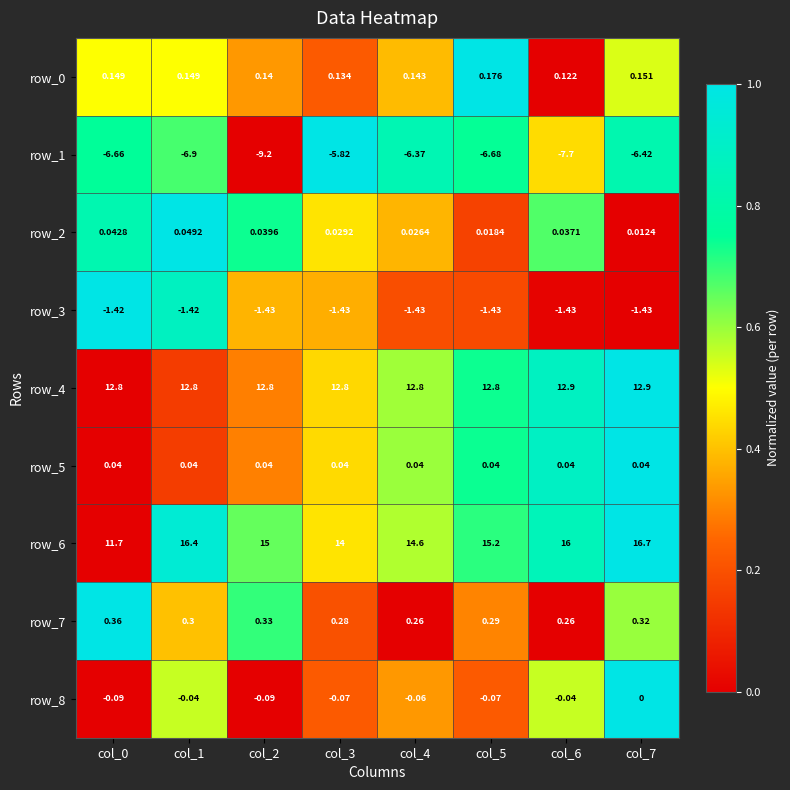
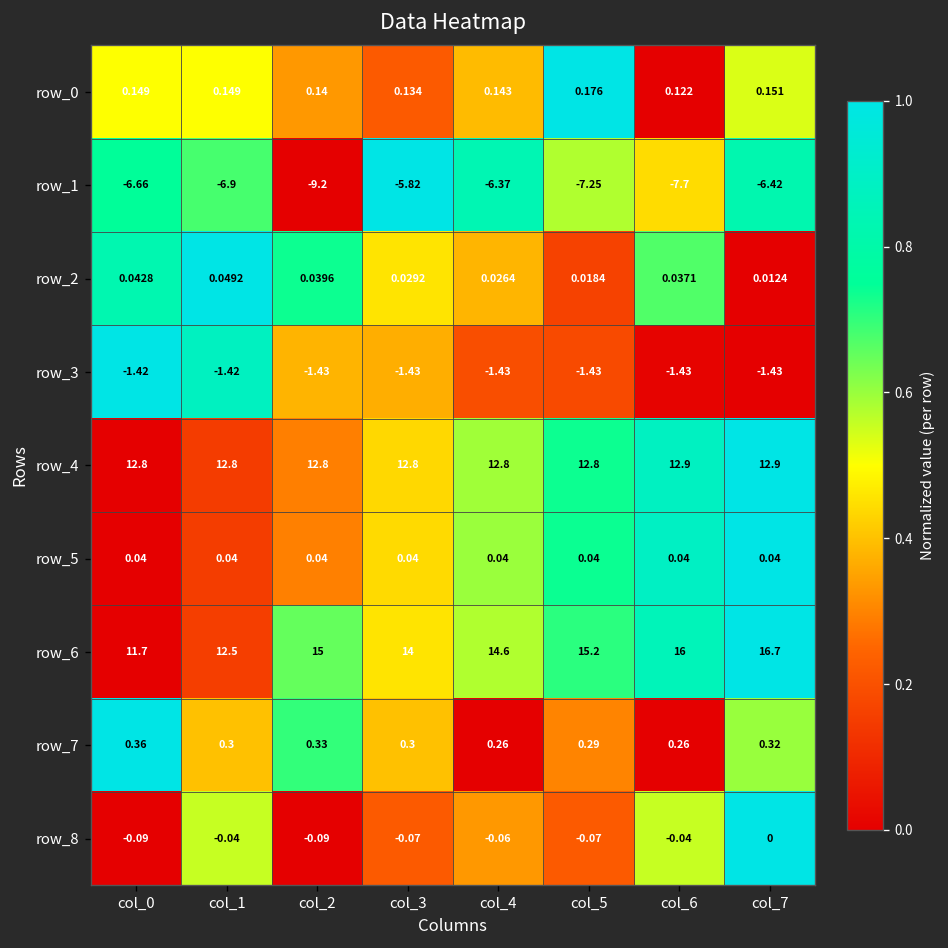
  {
    "row_0": {
      "col_0": 0.149,
      "col_1": 0.149,
      "col_2": 0.14,
      "col_3": 0.134,
      "col_4": 0.143,
      "col_5": 0.176,
      "col_6": 0.122,
      "col_7": 0.151
    },
    "row_1": {
      "col_0": -6.66,
      "col_1": -6.9,
      "col_2": -9.2,
      "col_3": -5.82,
      "col_4": -6.37,
-     "col_5": -6.68,
+     "col_5": -7.25,
      "col_6": -7.7,
      "col_7": -6.42
    },
    "row_2": {
      "col_0": 0.0428,
      "col_1": 0.0492,
      "col_2": 0.0396,
      "col_3": 0.0292,
      "col_4": 0.0264,
      "col_5": 0.0184,
      "col_6": 0.0371,
      "col_7": 0.0124
    },
    "row_3": {
      "col_0": -1.42,
      "col_1": -1.42,
      "col_2": -1.43,
      "col_3": -1.43,
      "col_4": -1.43,
      "col_5": -1.43,
      "col_6": -1.43,
      "col_7": -1.43
    },
    "row_4": {
      "col_0": 12.8,
      "col_1": 12.8,
      "col_2": 12.8,
      "col_3": 12.8,
      "col_4": 12.8,
      "col_5": 12.8,
      "col_6": 12.9,
      "col_7": 12.9
    },
    "row_5": {
      "col_0": 0.04,
      "col_1": 0.04,
      "col_2": 0.04,
      "col_3": 0.04,
      "col_4": 0.04,
      "col_5": 0.04,
      "col_6": 0.04,
      "col_7": 0.04
    },
    "row_6": {
      "col_0": 11.7,
-     "col_1": 16.4,
+     "col_1": 12.5,
      "col_2": 15,
      "col_3": 14,
      "col_4": 14.6,
      "col_5": 15.2,
      "col_6": 16,
      "col_7": 16.7
    },
    "row_7": {
      "col_0": 0.36,
      "col_1": 0.3,
      "col_2": 0.33,
-     "col_3": 0.28,
+     "col_3": 0.3,
      "col_4": 0.26,
      "col_5": 0.29,
      "col_6": 0.26,
      "col_7": 0.32
    },
    "row_8": {
      "col_0": -0.09,
      "col_1": -0.04,
      "col_2": -0.09,
      "col_3": -0.07,
      "col_4": -0.06,
      "col_5": -0.07,
      "col_6": -0.04,
      "col_7": 0
    }
  }
